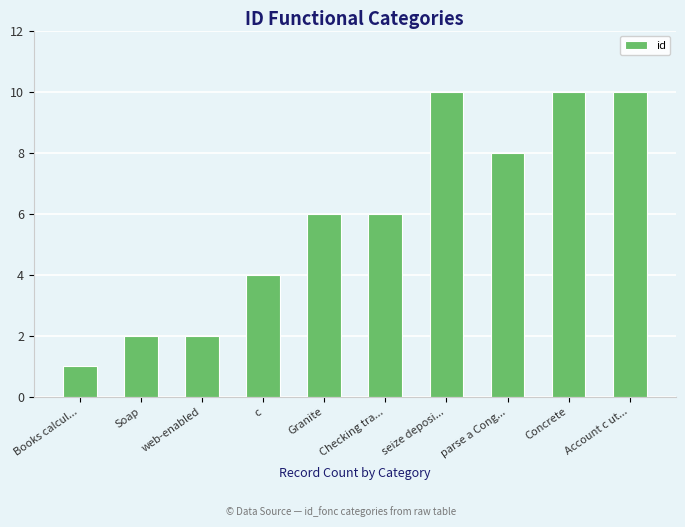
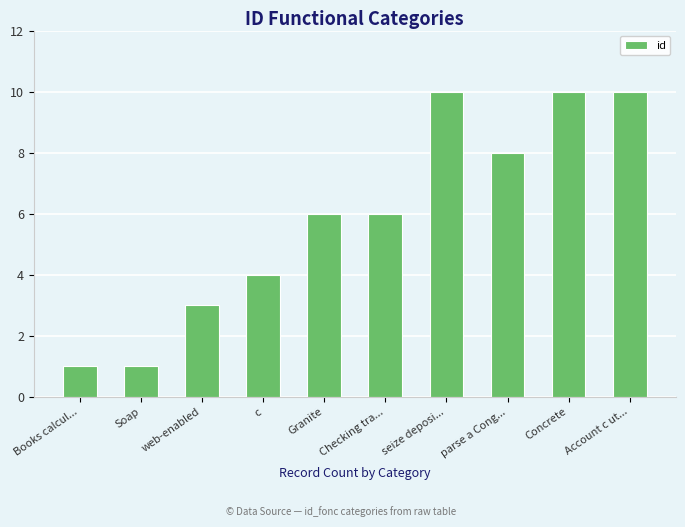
  {
    "Books calcul...": 1,
-   "Soap": 2,
-   "web-enabled": 2,
+   "Soap": 1,
+   "web-enabled": 3,
    "c": 4,
    "Granite": 6,
    "Checking tra...": 6,
    "seize deposi...": 10,
    "parse a Cong...": 8,
    "Concrete": 10,
    "Account c ut...": 10
  }
